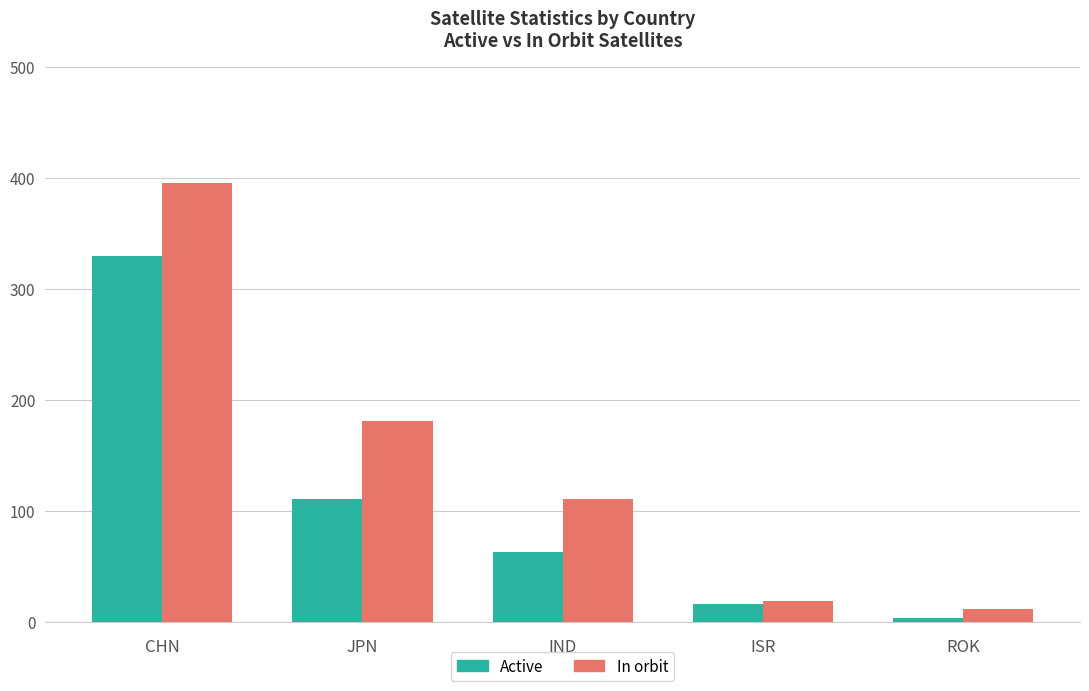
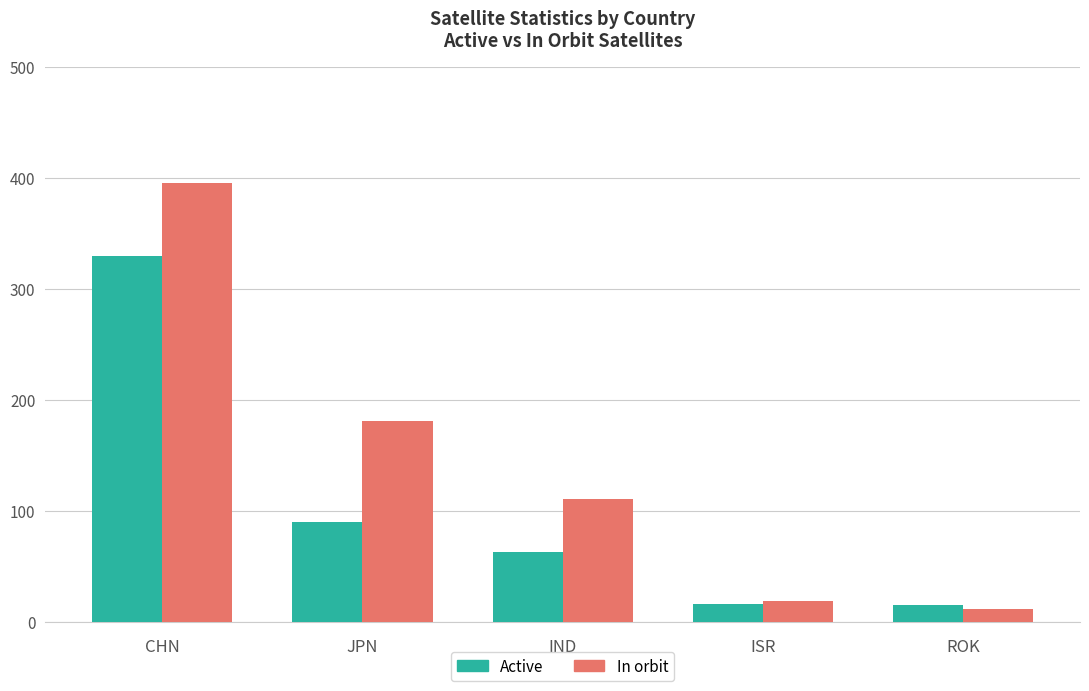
  {
    "Active": {
      "CHN": 330,
-     "JPN": 111,
+     "JPN": 90,
      "IND": 63,
      "ISR": 16,
-     "ROK": 4
+     "ROK": 15
    },
    "In orbit": {
      "CHN": 395,
      "JPN": 181,
      "IND": 111,
      "ISR": 19,
      "ROK": 12
    }
  }
